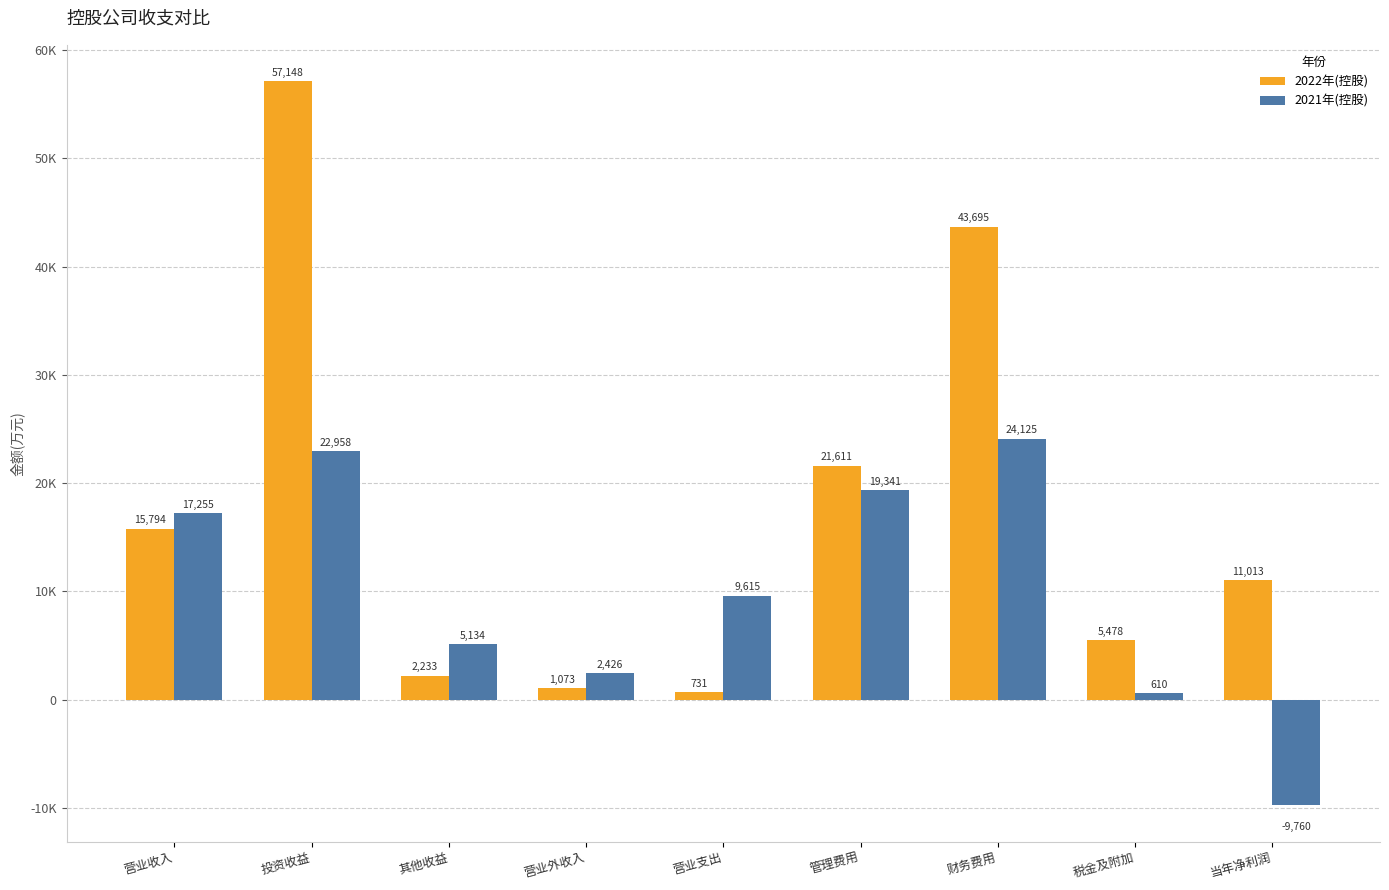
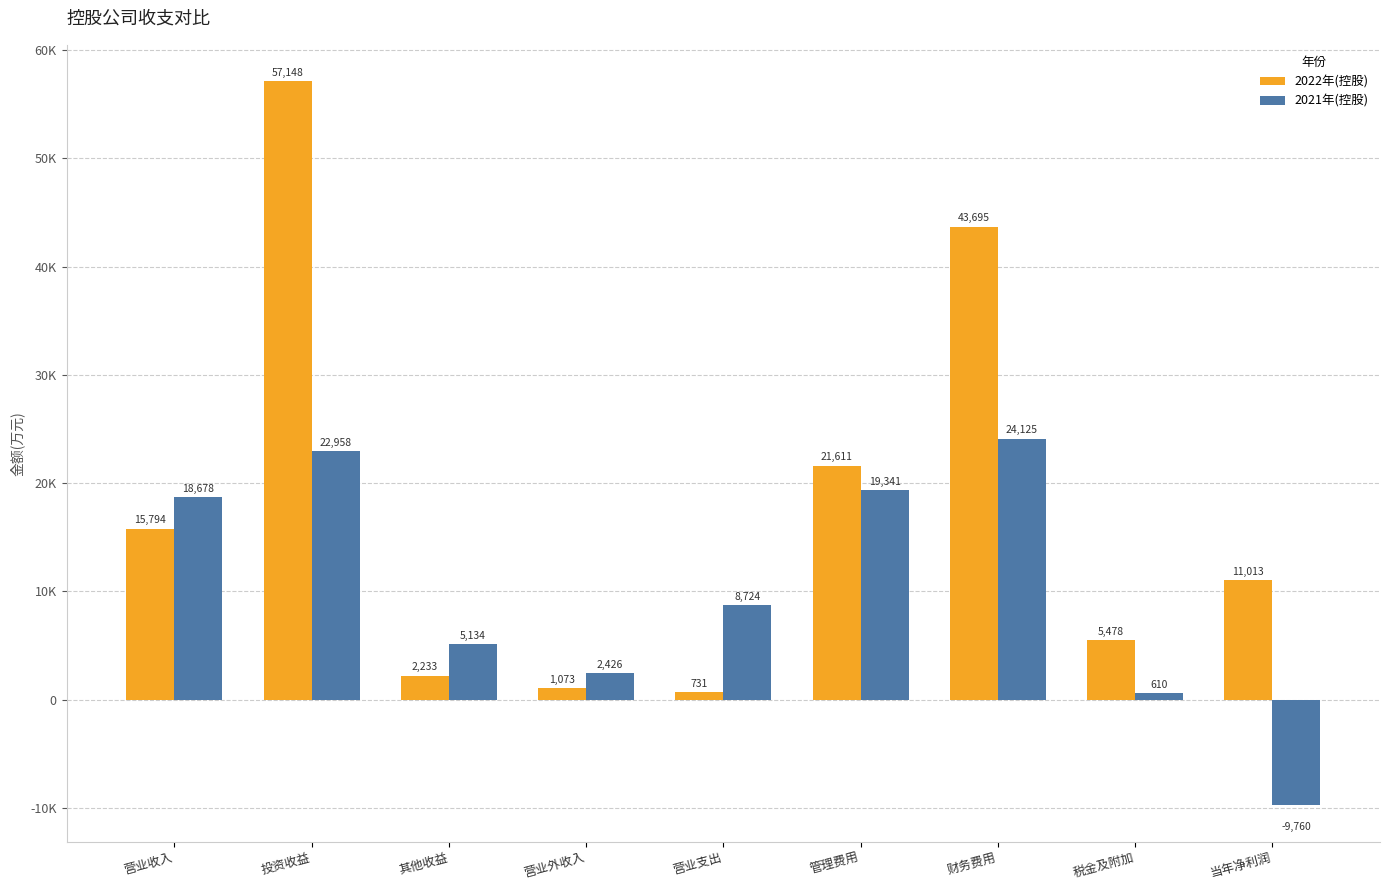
  {
    "2022年(控股)": {
      "营业收入": "15,794",
      "投资收益": "57,148",
      "其他收益": "2,233",
      "营业外收入": "1,073",
      "营业支出": "731",
      "管理费用": "21,611",
      "财务费用": "43,695",
      "税金及附加": "5,478",
      "当年净利润": "11,013"
    },
    "2021年(控股)": {
-     "营业收入": "17,255",
+     "营业收入": "18,678",
      "投资收益": "22,958",
      "其他收益": "5,134",
      "营业外收入": "2,426",
-     "营业支出": "9,615",
+     "营业支出": "8,724",
      "管理费用": "19,341",
      "财务费用": "24,125",
      "税金及附加": "610",
      "当年净利润": "-9,760"
    }
  }
